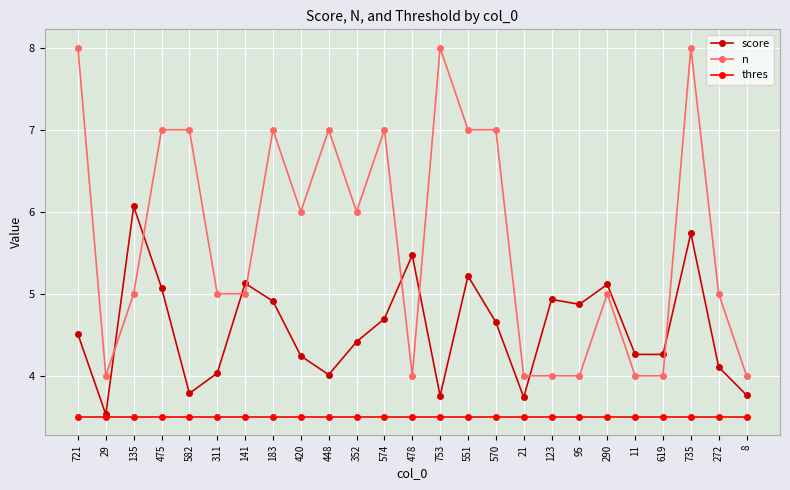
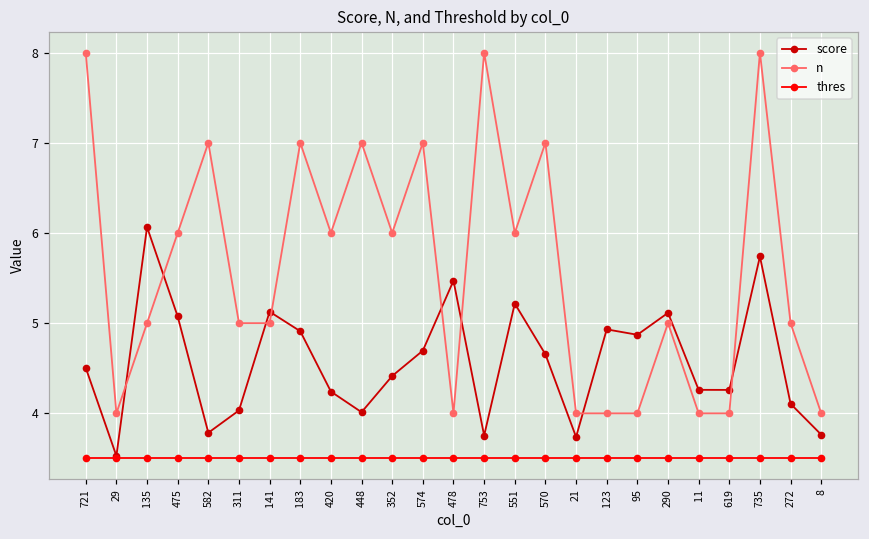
  {
    "n": {
      "721": 8,
      "29": 4,
      "135": 5,
-     "475": 7,
+     "475": 6,
      "582": 7,
      "311": 5,
      "141": 5,
      "183": 7,
      "420": 6,
      "448": 7,
      "352": 6,
      "574": 7,
      "478": 4,
      "753": 8,
-     "551": 7,
+     "551": 6,
      "570": 7,
      "21": 4,
      "123": 4,
      "95": 4,
      "290": 5,
      "11": 4,
      "619": 4,
      "735": 8,
      "272": 5,
      "8": 4
    }
  }
